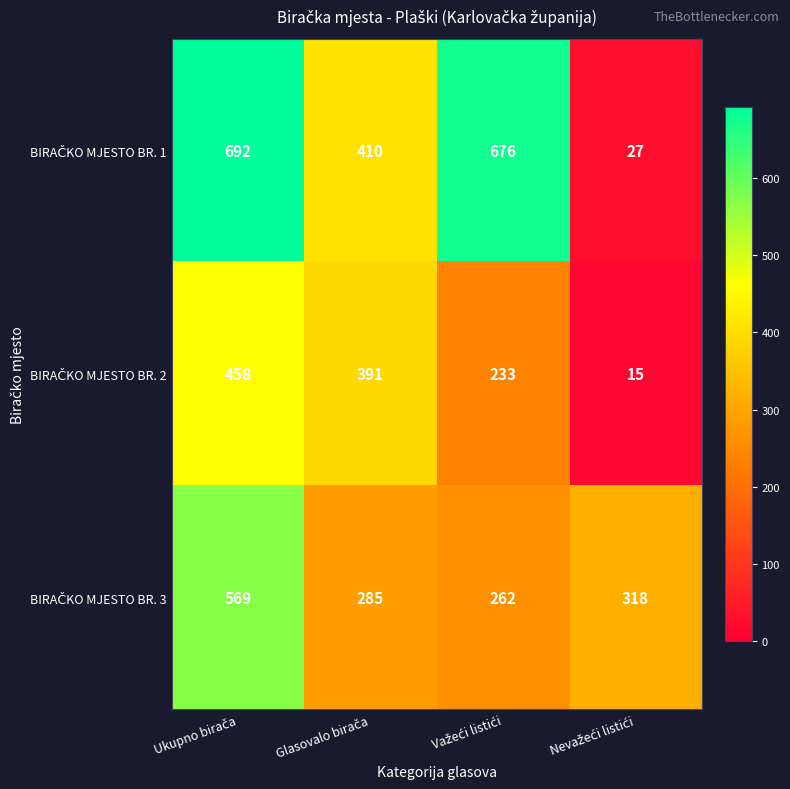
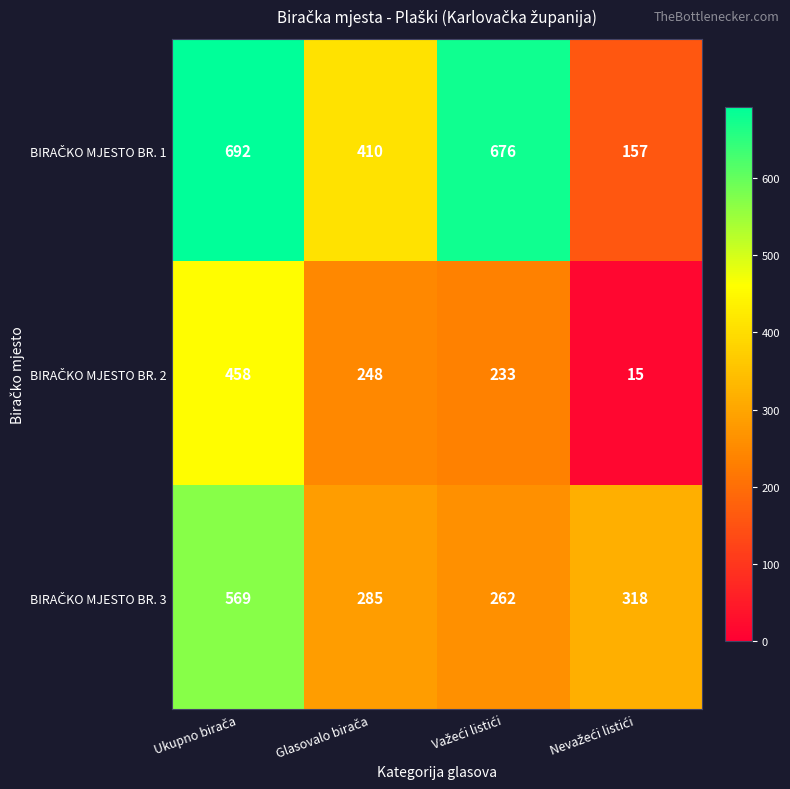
  {
    "BIRAČKO MJESTO BR. 1": {
      "Ukupno birača": 692,
      "Glasovalo birača": 410,
      "Važeći listići": 676,
-     "Nevažeći listići": 27
+     "Nevažeći listići": 157
    },
    "BIRAČKO MJESTO BR. 2": {
      "Ukupno birača": 458,
-     "Glasovalo birača": 391,
+     "Glasovalo birača": 248,
      "Važeći listići": 233,
      "Nevažeći listići": 15
    },
    "BIRAČKO MJESTO BR. 3": {
      "Ukupno birača": 569,
      "Glasovalo birača": 285,
      "Važeći listići": 262,
      "Nevažeći listići": 318
    }
  }
